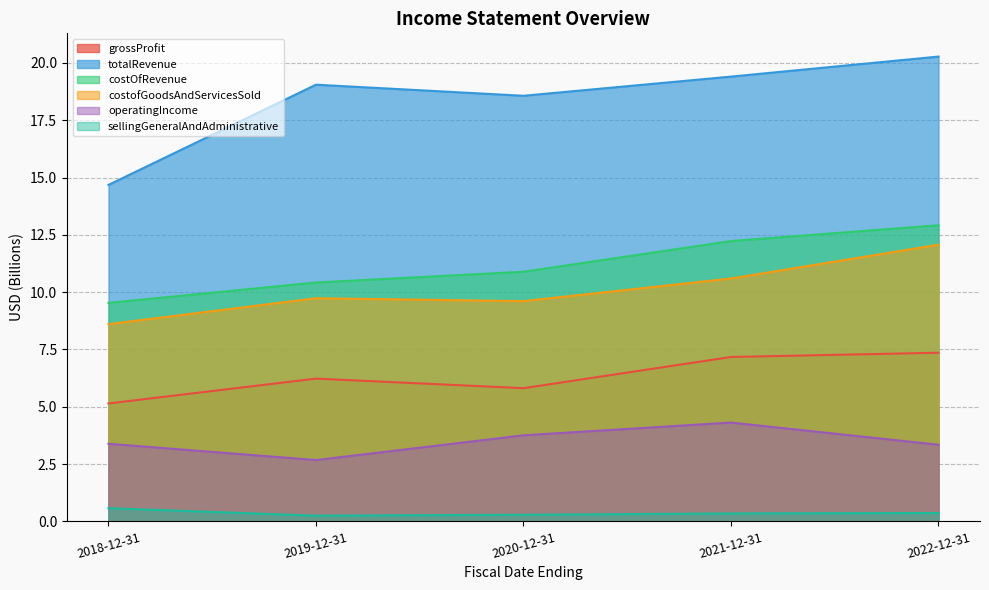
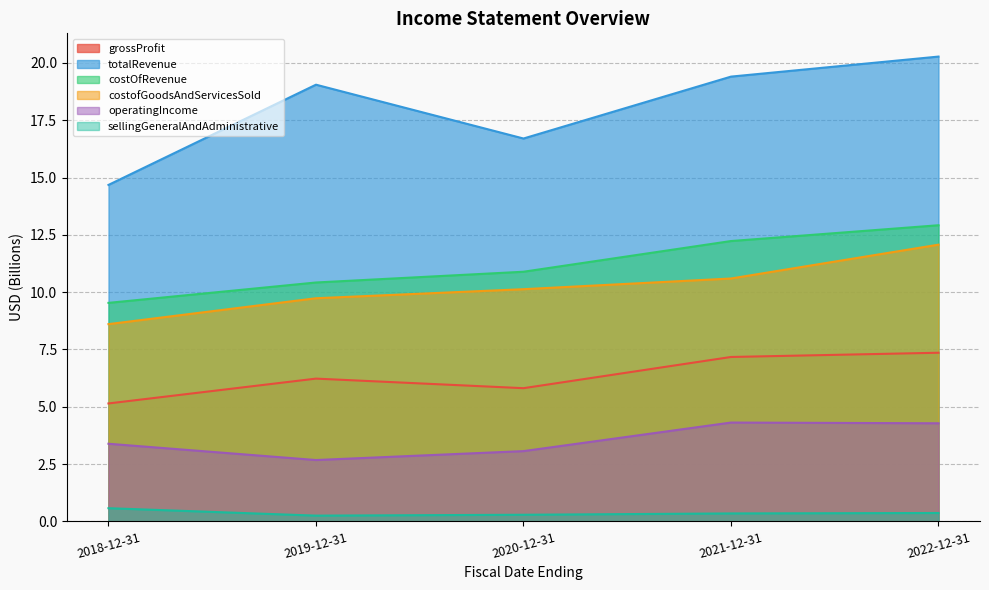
  {
    "grossProfit": {
      "2018-12-31": 5.1,
      "2019-12-31": 6.2,
      "2020-12-31": 5.8,
      "2021-12-31": 7.2,
      "2022-12-31": 7.4
    },
    "totalRevenue": {
      "2018-12-31": 14.7,
      "2019-12-31": 19.0,
-     "2020-12-31": 18.6,
+     "2020-12-31": 16.7,
      "2021-12-31": 19.4,
      "2022-12-31": 20.3
    },
    "costofGoodsAndServicesSold": {
      "2018-12-31": 8.6,
      "2019-12-31": 9.7,
-     "2020-12-31": 9.6,
+     "2020-12-31": 10.1,
      "2021-12-31": 10.6,
      "2022-12-31": 12.1
    },
    "operatingIncome": {
      "2018-12-31": 3.4,
      "2019-12-31": 2.7,
-     "2020-12-31": 3.8,
+     "2020-12-31": 3.1,
      "2021-12-31": 4.3,
-     "2022-12-31": 3.3
+     "2022-12-31": 4.3
    }
  }
